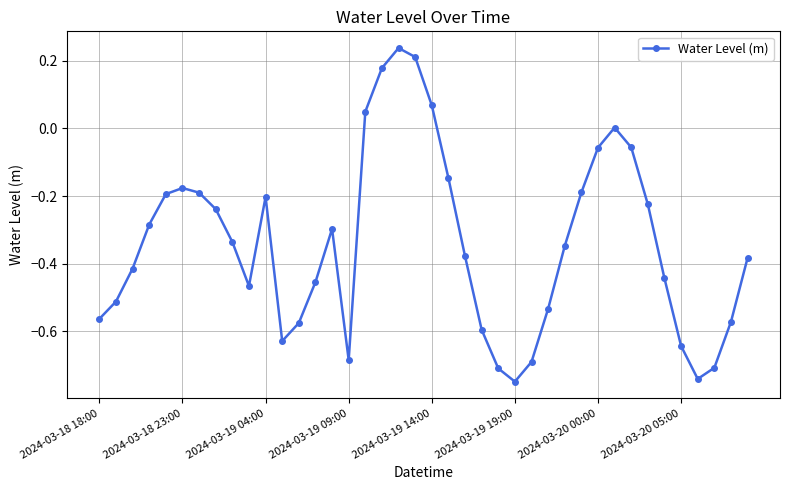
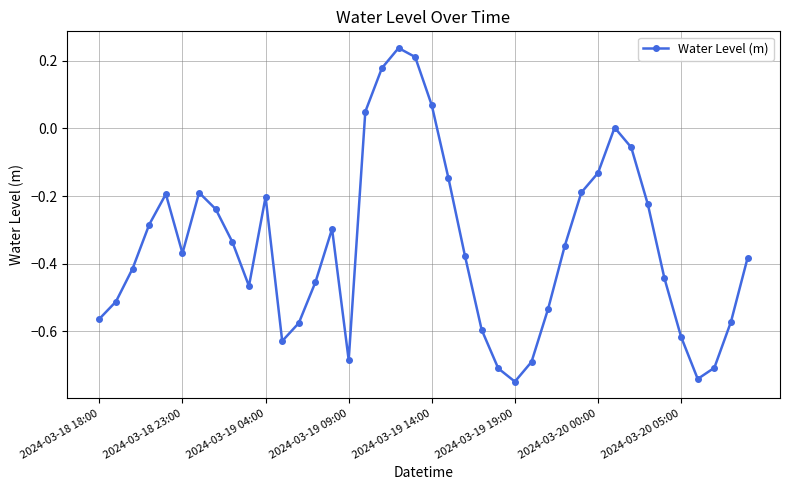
  {
    "2024-03-18 18:00": -0.56,
-   "2024-03-18 23:00": -0.18,
+   "2024-03-18 23:00": -0.37,
    "2024-03-19 04:00": -0.20,
    "2024-03-19 09:00": -0.69,
    "2024-03-19 14:00": 0.07,
    "2024-03-19 19:00": -0.75,
-   "2024-03-20 00:00": -0.06,
-   "2024-03-20 05:00": -0.64
+   "2024-03-20 00:00": -0.13,
+   "2024-03-20 05:00": -0.62
  }
